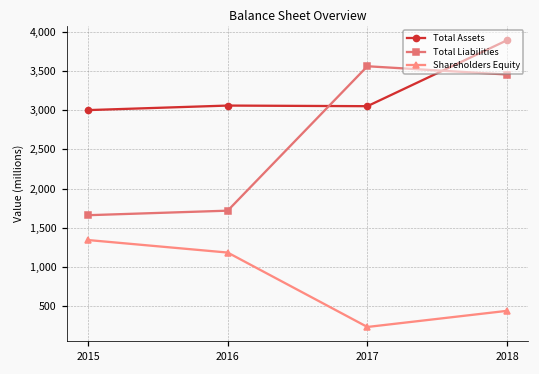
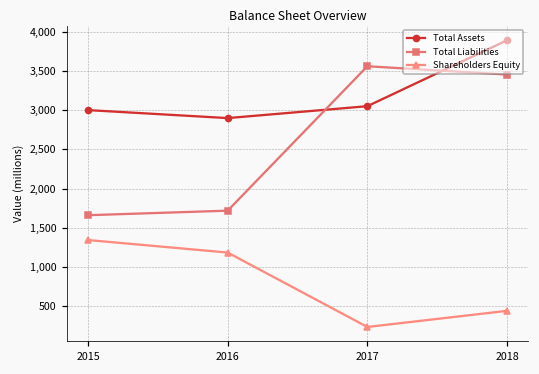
  {
    "Total Assets": {
      "2015": "3,000",
-     "2016": "3,100",
+     "2016": "2,900",
      "2017": "3,100"
    }
  }
